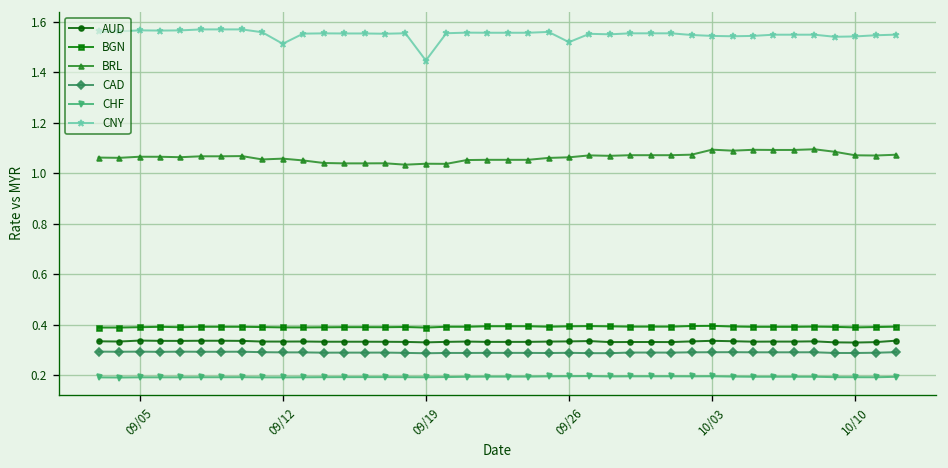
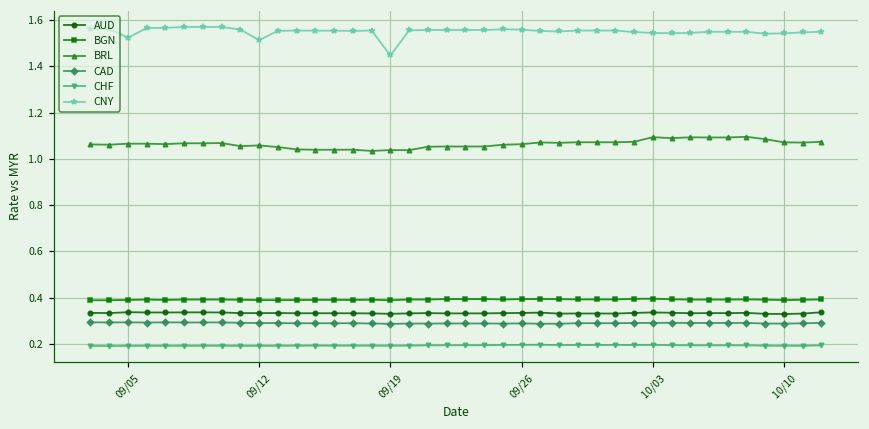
  {
    "CNY": {
-     "09/05": 1.57,
+     "09/05": 1.52,
      "09/12": 1.51,
      "09/19": 1.45,
-     "09/26": 1.52,
+     "09/26": 1.56,
      "10/03": 1.54,
      "10/10": 1.54
    }
  }
